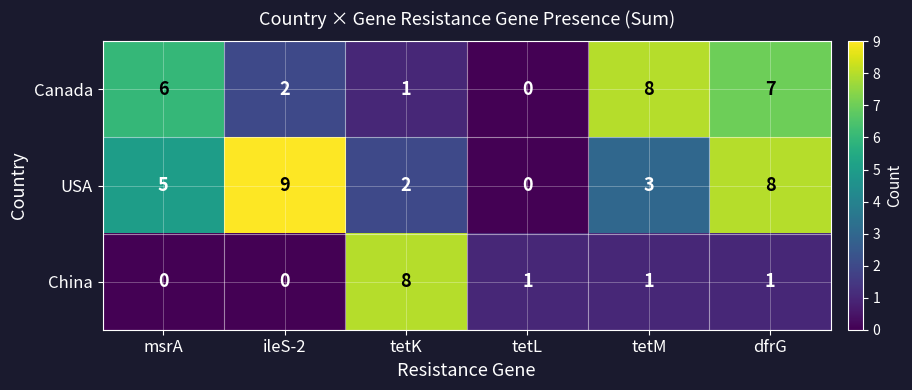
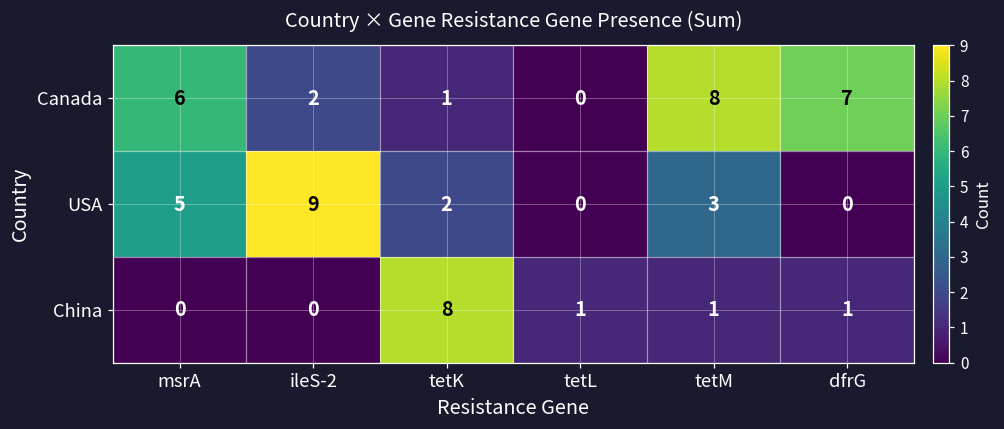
  {
    "Canada": {
      "msrA": 6,
      "ileS-2": 2,
      "tetK": 1,
      "tetL": 0,
      "tetM": 8,
      "dfrG": 7
    },
    "USA": {
      "msrA": 5,
      "ileS-2": 9,
      "tetK": 2,
      "tetL": 0,
      "tetM": 3,
-     "dfrG": 8
+     "dfrG": 0
    },
    "China": {
      "msrA": 0,
      "ileS-2": 0,
      "tetK": 8,
      "tetL": 1,
      "tetM": 1,
      "dfrG": 1
    }
  }
